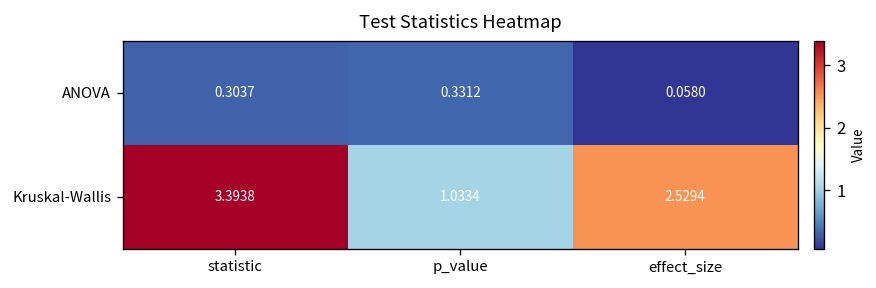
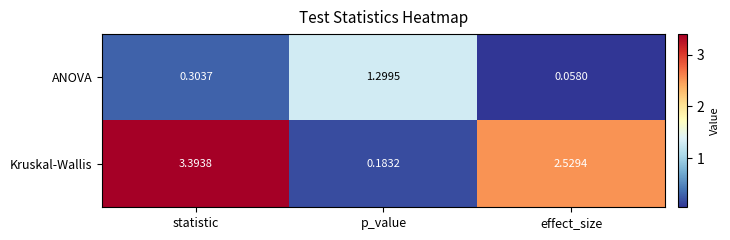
  {
    "ANOVA": {
      "statistic": 0.3037,
-     "p_value": 0.3312,
+     "p_value": 1.2995,
      "effect_size": 0.0580
    },
    "Kruskal-Wallis": {
      "statistic": 3.3938,
-     "p_value": 1.0334,
+     "p_value": 0.1832,
      "effect_size": 2.5294
    }
  }
